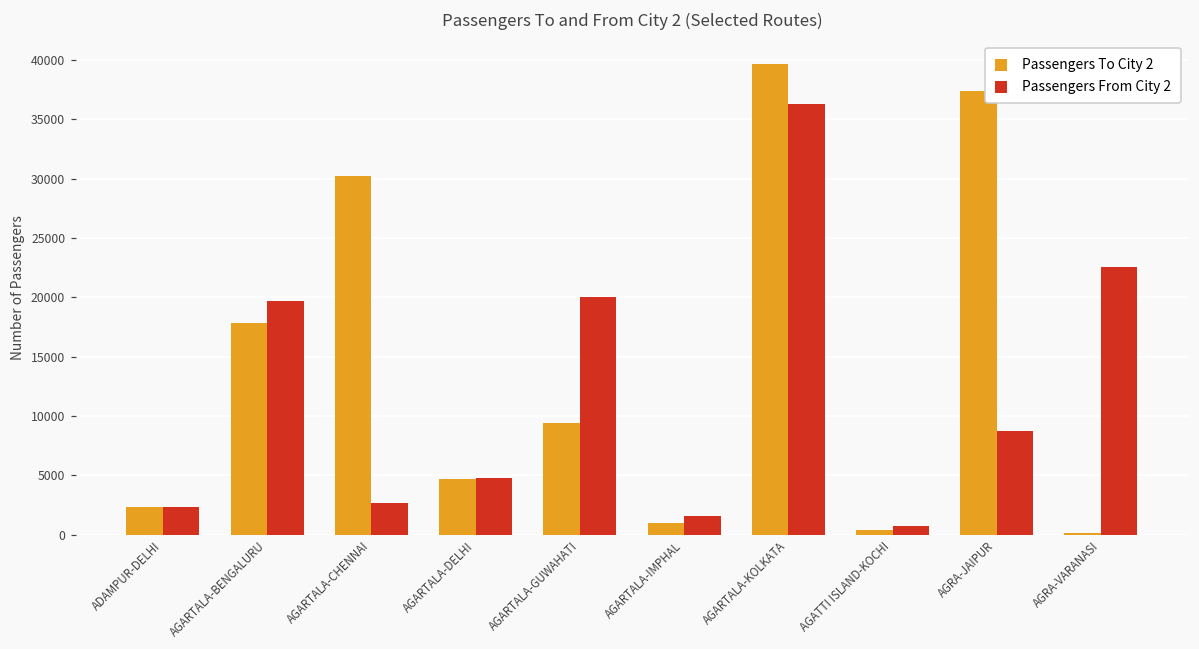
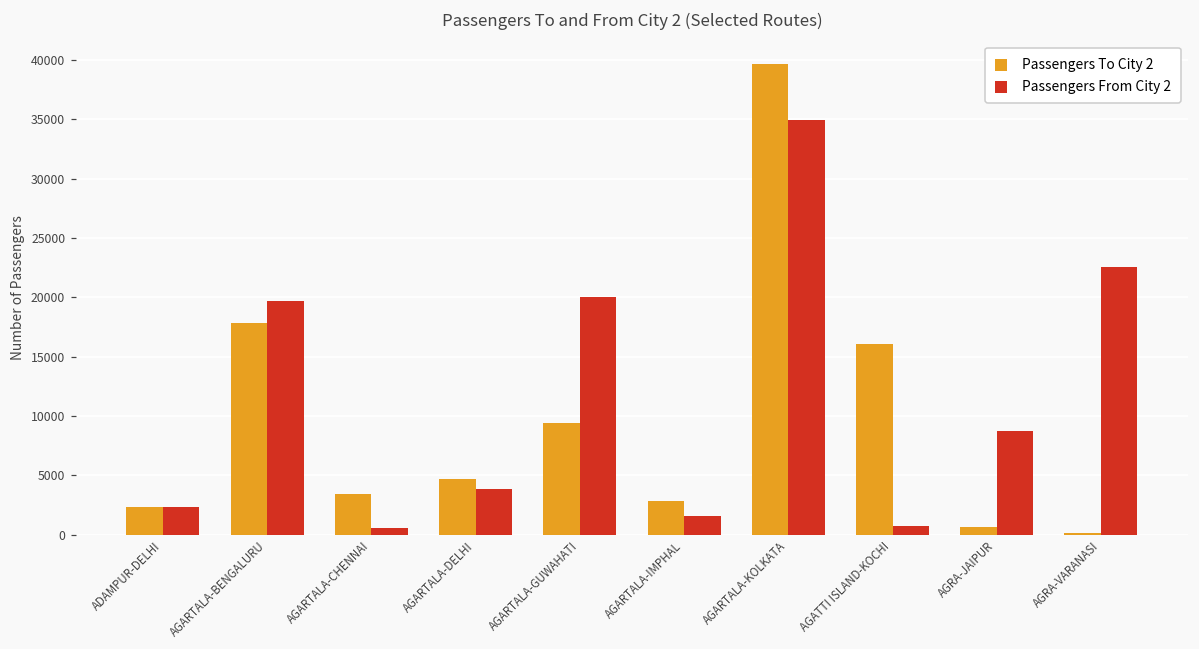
  {
    "Passengers To City 2": {
      "ADAMPUR-DELHI": 2300,
      "AGARTALA-BENGALURU": 17800,
-     "AGARTALA-CHENNAI": 30200,
+     "AGARTALA-CHENNAI": 3400,
      "AGARTALA-DELHI": 4700,
      "AGARTALA-GUWAHATI": 9400,
-     "AGARTALA-IMPHAL": 1000,
+     "AGARTALA-IMPHAL": 2800,
      "AGARTALA-KOLKATA": 39600,
-     "AGATTI ISLAND-KOCHI": 400,
-     "AGRA-JAIPUR": 37400
+     "AGATTI ISLAND-KOCHI": 16100,
+     "AGRA-JAIPUR": 600
    },
    "Passengers From City 2": {
      "ADAMPUR-DELHI": 2300,
      "AGARTALA-BENGALURU": 19700,
-     "AGARTALA-CHENNAI": 2700,
-     "AGARTALA-DELHI": 4700,
+     "AGARTALA-CHENNAI": 600,
+     "AGARTALA-DELHI": 3800,
      "AGARTALA-GUWAHATI": 20000,
      "AGARTALA-IMPHAL": 1600,
-     "AGARTALA-KOLKATA": 36300,
+     "AGARTALA-KOLKATA": 35000,
      "AGATTI ISLAND-KOCHI": 800,
      "AGRA-JAIPUR": 8700,
      "AGRA-VARANASI": 22600
    }
  }
